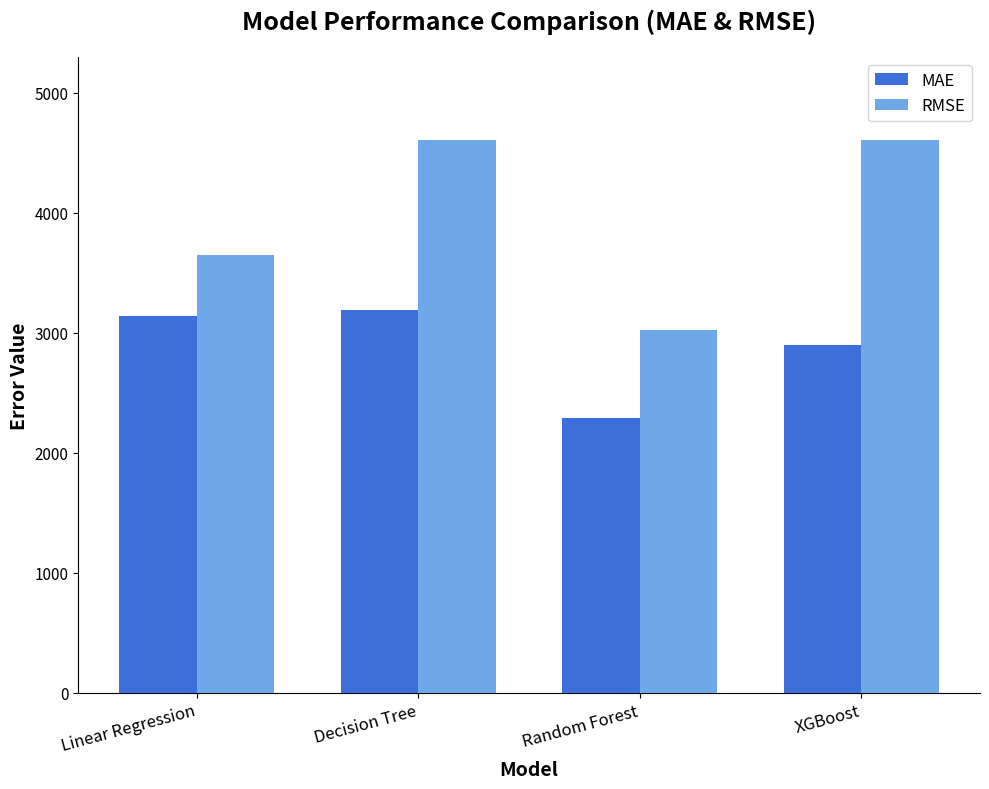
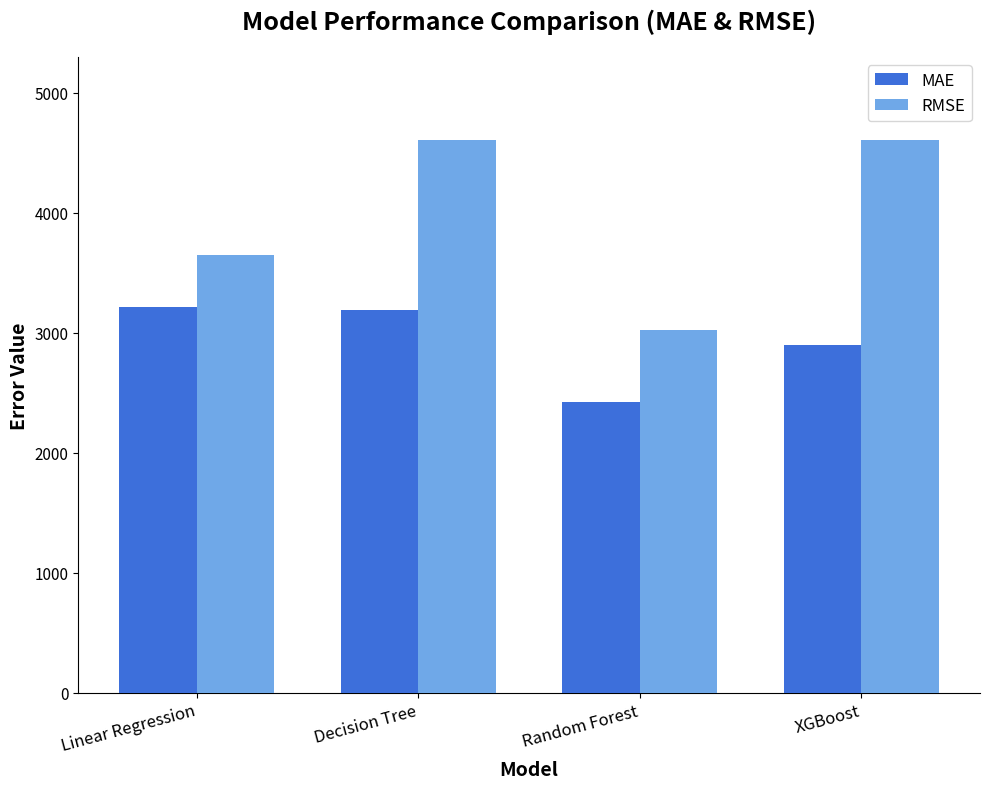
  {
    "MAE": {
-     "Linear Regression": 3140,
+     "Linear Regression": 3210,
      "Decision Tree": 3190,
-     "Random Forest": 2290,
+     "Random Forest": 2420,
      "XGBoost": 2890
    },
    "RMSE": {
      "Linear Regression": 3650,
      "Decision Tree": 4600,
      "Random Forest": 3020,
      "XGBoost": 4600
    }
  }
